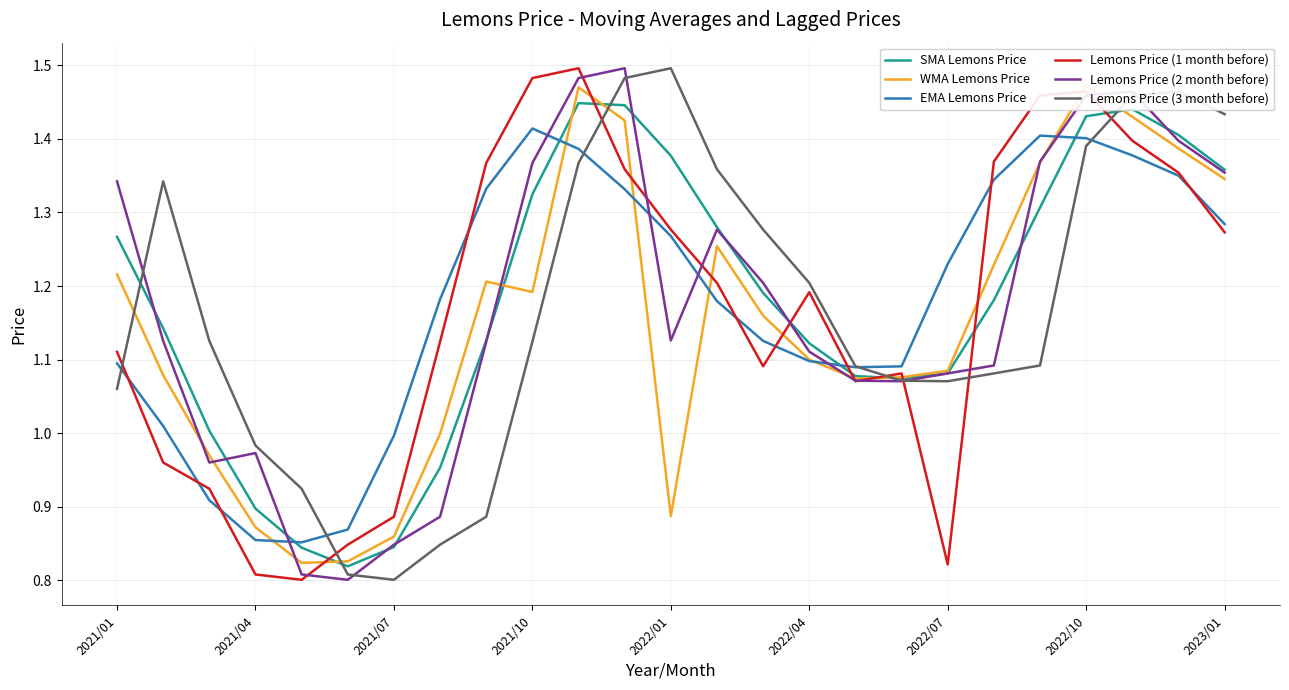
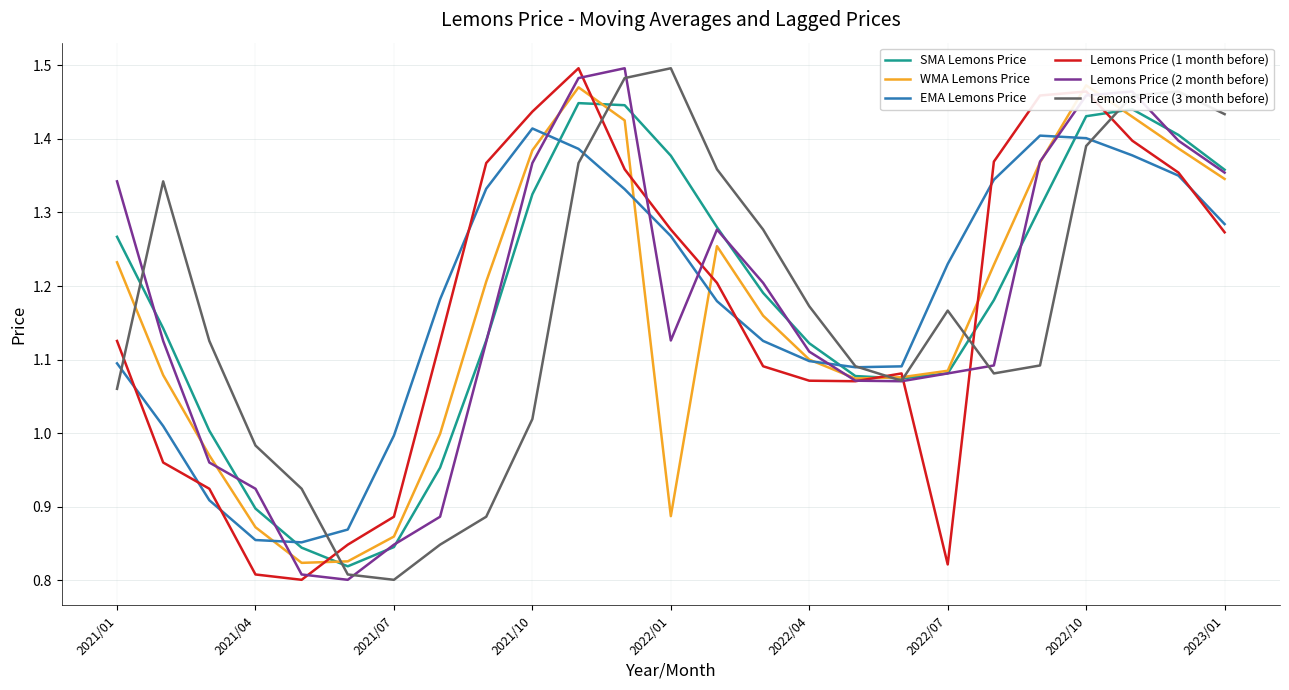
  {
    "WMA Lemons Price": {
-     "2021/01": 1.22,
+     "2021/01": 1.23,
      "2021/04": 0.87,
      "2021/07": 0.86,
-     "2021/10": 1.19,
+     "2021/10": 1.38,
      "2022/01": 0.89,
      "2022/07": 1.08,
      "2023/01": 1.35
    },
    "Lemons Price (1 month before)": {
-     "2021/01": 1.11,
+     "2021/01": 1.13,
      "2021/04": 0.81,
      "2021/07": 0.89,
-     "2021/10": 1.48,
+     "2021/10": 1.44,
      "2022/01": 1.28,
-     "2022/04": 1.19,
+     "2022/04": 1.07,
      "2022/07": 0.82,
      "2023/01": 1.27
    },
    "Lemons Price (2 month before)": {
      "2021/01": 1.34,
-     "2021/04": 0.97,
+     "2021/04": 0.92,
      "2021/10": 1.37,
      "2022/01": 1.13,
      "2022/04": 1.11,
      "2023/01": 1.35
    },
    "Lemons Price (3 month before)": {
      "2021/01": 1.06,
      "2021/04": 0.98,
      "2021/07": 0.80,
-     "2021/10": 1.12,
+     "2021/10": 1.02,
      "2022/01": 1.50,
-     "2022/04": 1.20,
-     "2022/07": 1.07,
+     "2022/04": 1.17,
+     "2022/07": 1.17,
      "2022/10": 1.39,
      "2023/01": 1.43
    }
  }
